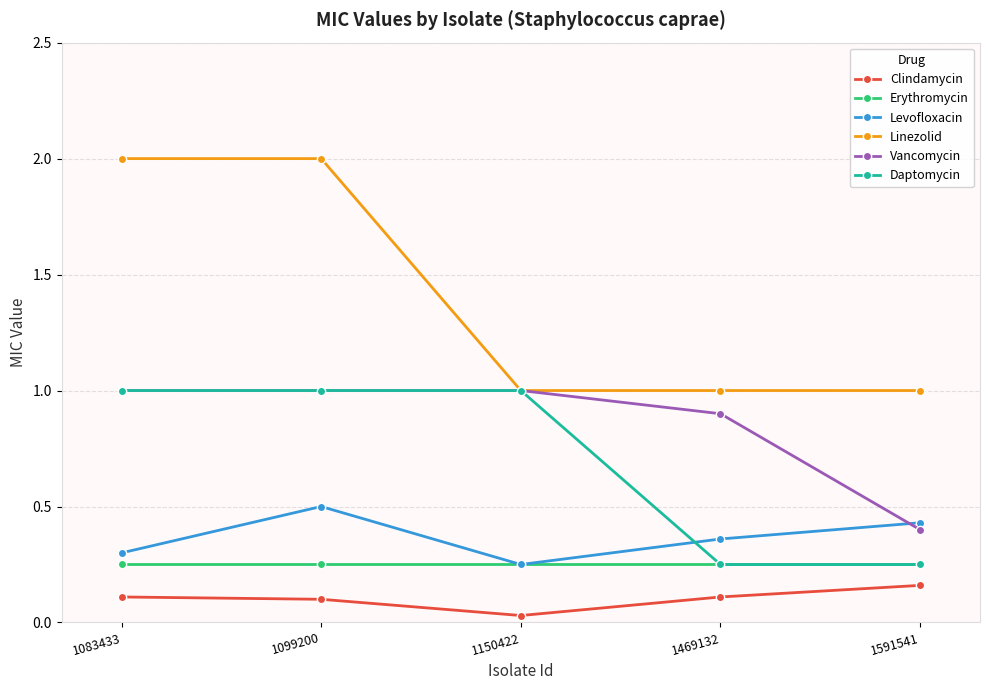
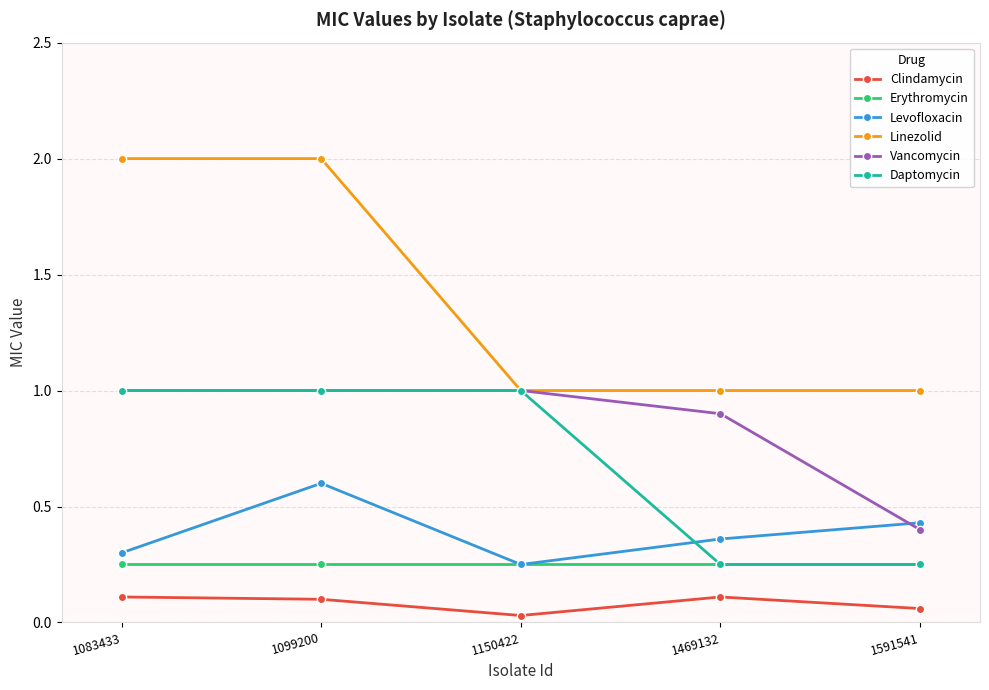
  {
    "Clindamycin": {
      "1083433": 0.11,
      "1099200": 0.10,
      "1150422": 0.03,
      "1469132": 0.11,
-     "1591541": 0.16
+     "1591541": 0.06
    },
    "Levofloxacin": {
      "1083433": 0.3,
-     "1099200": 0.5,
+     "1099200": 0.6,
      "1469132": 0.36,
      "1591541": 0.43
    },
    "Linezolid": {
      "1083433": 2.00,
      "1099200": 2.00,
      "1469132": 1.00,
      "1591541": 1.00
    },
    "Vancomycin": {
      "1469132": 0.90,
      "1591541": 0.40
    }
  }
